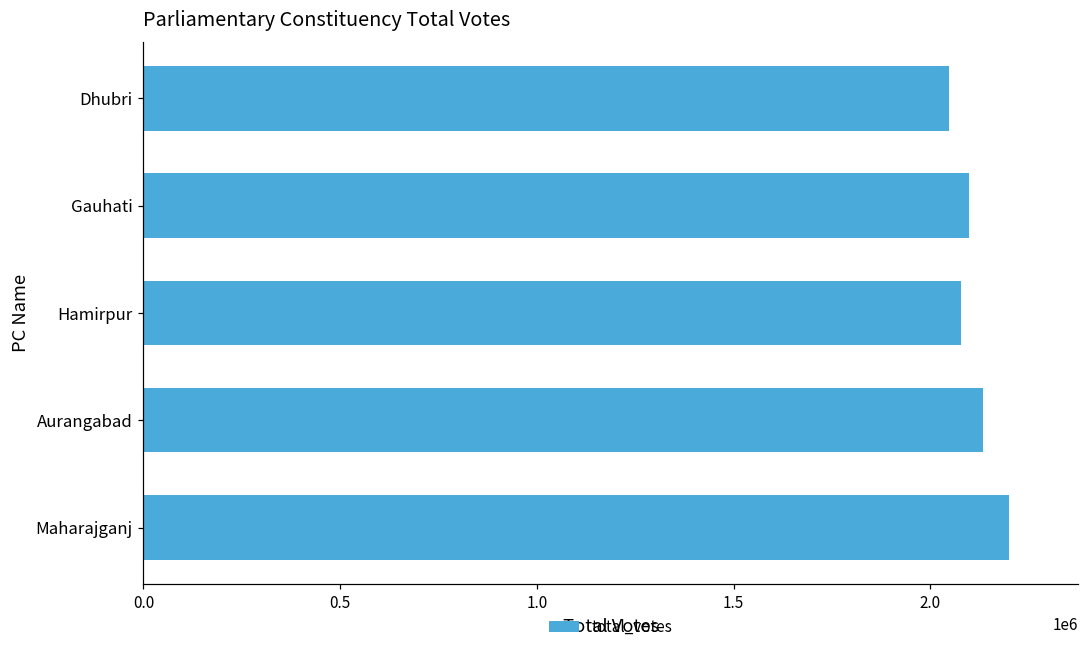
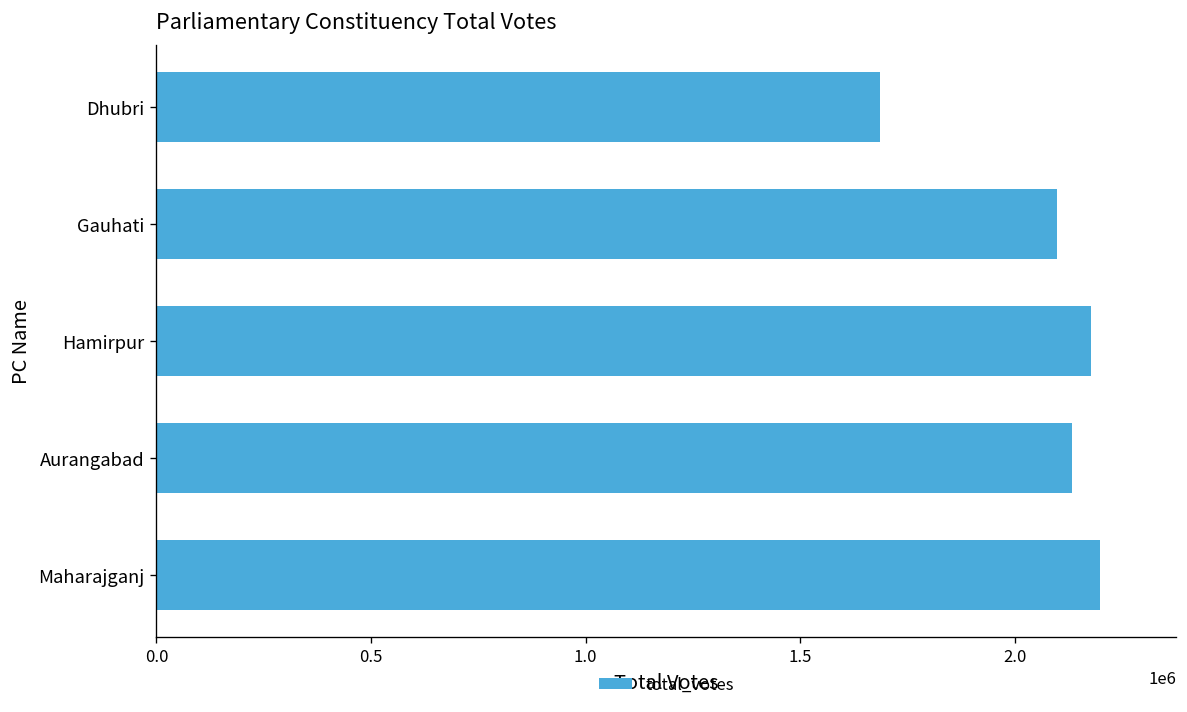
  {
-   "Dhubri": 2050000,
+   "Dhubri": 1690000,
    "Gauhati": 2100000,
-   "Hamirpur": 2080000,
+   "Hamirpur": 2180000,
    "Aurangabad": 2130000,
    "Maharajganj": 2200000
  }
